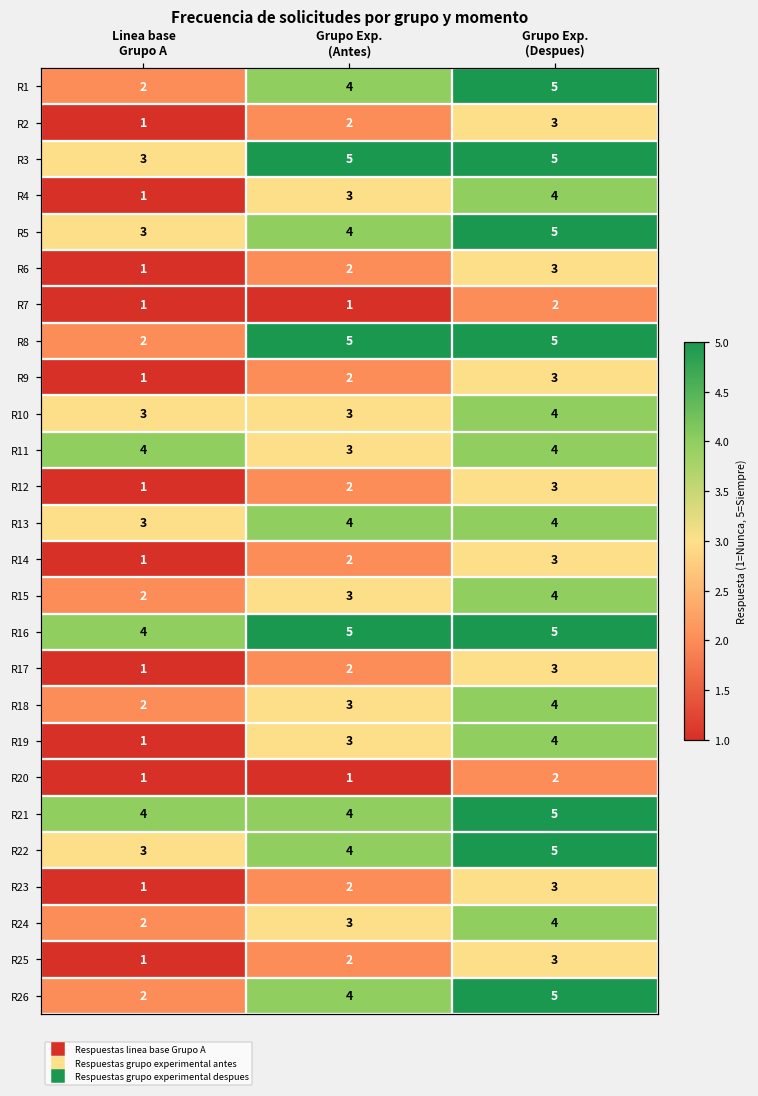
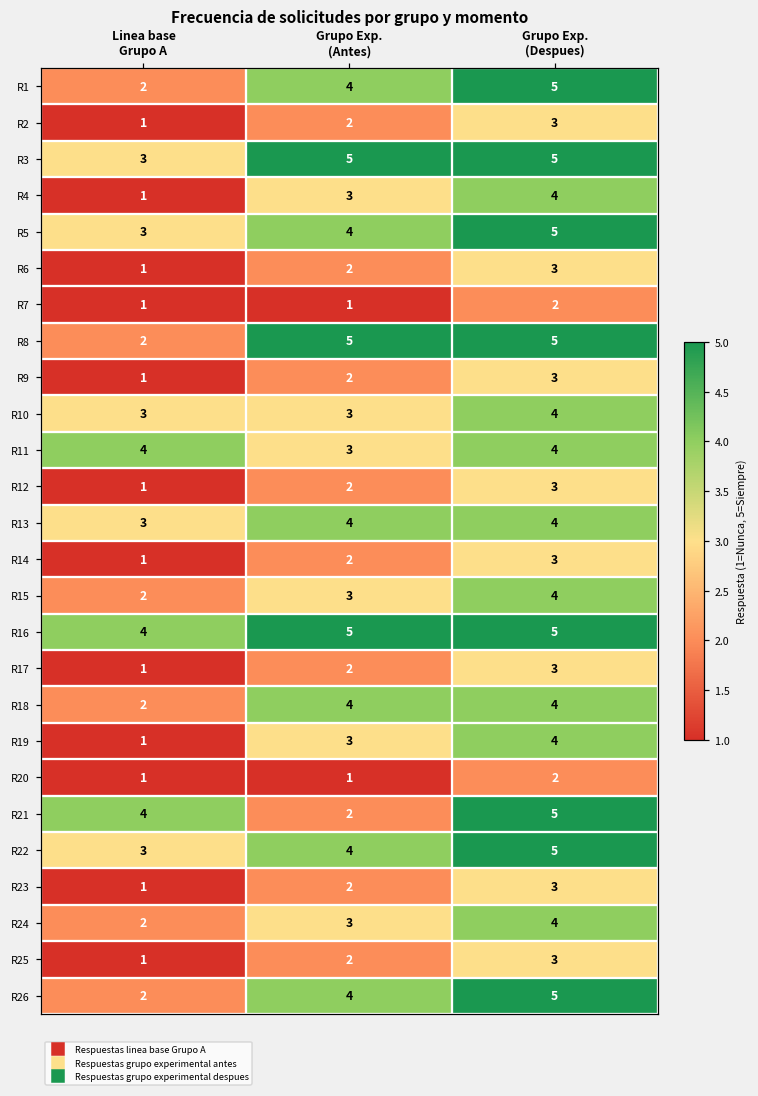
  {
    "R1": {
      "Linea base Grupo A": 2,
      "Grupo Exp. (Antes)": 4,
      "Grupo Exp. (Despues)": 5
    },
    "R2": {
      "Linea base Grupo A": 1,
      "Grupo Exp. (Antes)": 2,
      "Grupo Exp. (Despues)": 3
    },
    "R3": {
      "Linea base Grupo A": 3,
      "Grupo Exp. (Antes)": 5,
      "Grupo Exp. (Despues)": 5
    },
    "R4": {
      "Linea base Grupo A": 1,
      "Grupo Exp. (Antes)": 3,
      "Grupo Exp. (Despues)": 4
    },
    "R5": {
      "Linea base Grupo A": 3,
      "Grupo Exp. (Antes)": 4,
      "Grupo Exp. (Despues)": 5
    },
    "R6": {
      "Linea base Grupo A": 1,
      "Grupo Exp. (Antes)": 2,
      "Grupo Exp. (Despues)": 3
    },
    "R7": {
      "Linea base Grupo A": 1,
      "Grupo Exp. (Antes)": 1,
      "Grupo Exp. (Despues)": 2
    },
    "R8": {
      "Linea base Grupo A": 2,
      "Grupo Exp. (Antes)": 5,
      "Grupo Exp. (Despues)": 5
    },
    "R9": {
      "Linea base Grupo A": 1,
      "Grupo Exp. (Antes)": 2,
      "Grupo Exp. (Despues)": 3
    },
    "R10": {
      "Linea base Grupo A": 3,
      "Grupo Exp. (Antes)": 3,
      "Grupo Exp. (Despues)": 4
    },
    "R11": {
      "Linea base Grupo A": 4,
      "Grupo Exp. (Antes)": 3,
      "Grupo Exp. (Despues)": 4
    },
    "R12": {
      "Linea base Grupo A": 1,
      "Grupo Exp. (Antes)": 2,
      "Grupo Exp. (Despues)": 3
    },
    "R13": {
      "Linea base Grupo A": 3,
      "Grupo Exp. (Antes)": 4,
      "Grupo Exp. (Despues)": 4
    },
    "R14": {
      "Linea base Grupo A": 1,
      "Grupo Exp. (Antes)": 2,
      "Grupo Exp. (Despues)": 3
    },
    "R15": {
      "Linea base Grupo A": 2,
      "Grupo Exp. (Antes)": 3,
      "Grupo Exp. (Despues)": 4
    },
    "R16": {
      "Linea base Grupo A": 4,
      "Grupo Exp. (Antes)": 5,
      "Grupo Exp. (Despues)": 5
    },
    "R17": {
      "Linea base Grupo A": 1,
      "Grupo Exp. (Antes)": 2,
      "Grupo Exp. (Despues)": 3
    },
    "R18": {
      "Linea base Grupo A": 2,
-     "Grupo Exp. (Antes)": 3,
+     "Grupo Exp. (Antes)": 4,
      "Grupo Exp. (Despues)": 4
    },
    "R19": {
      "Linea base Grupo A": 1,
      "Grupo Exp. (Antes)": 3,
      "Grupo Exp. (Despues)": 4
    },
    "R20": {
      "Linea base Grupo A": 1,
      "Grupo Exp. (Antes)": 1,
      "Grupo Exp. (Despues)": 2
    },
    "R21": {
      "Linea base Grupo A": 4,
-     "Grupo Exp. (Antes)": 4,
+     "Grupo Exp. (Antes)": 2,
      "Grupo Exp. (Despues)": 5
    },
    "R22": {
      "Linea base Grupo A": 3,
      "Grupo Exp. (Antes)": 4,
      "Grupo Exp. (Despues)": 5
    },
    "R23": {
      "Linea base Grupo A": 1,
      "Grupo Exp. (Antes)": 2,
      "Grupo Exp. (Despues)": 3
    },
    "R24": {
      "Linea base Grupo A": 2,
      "Grupo Exp. (Antes)": 3,
      "Grupo Exp. (Despues)": 4
    },
    "R25": {
      "Linea base Grupo A": 1,
      "Grupo Exp. (Antes)": 2,
      "Grupo Exp. (Despues)": 3
    },
    "R26": {
      "Linea base Grupo A": 2,
      "Grupo Exp. (Antes)": 4,
      "Grupo Exp. (Despues)": 5
    }
  }
